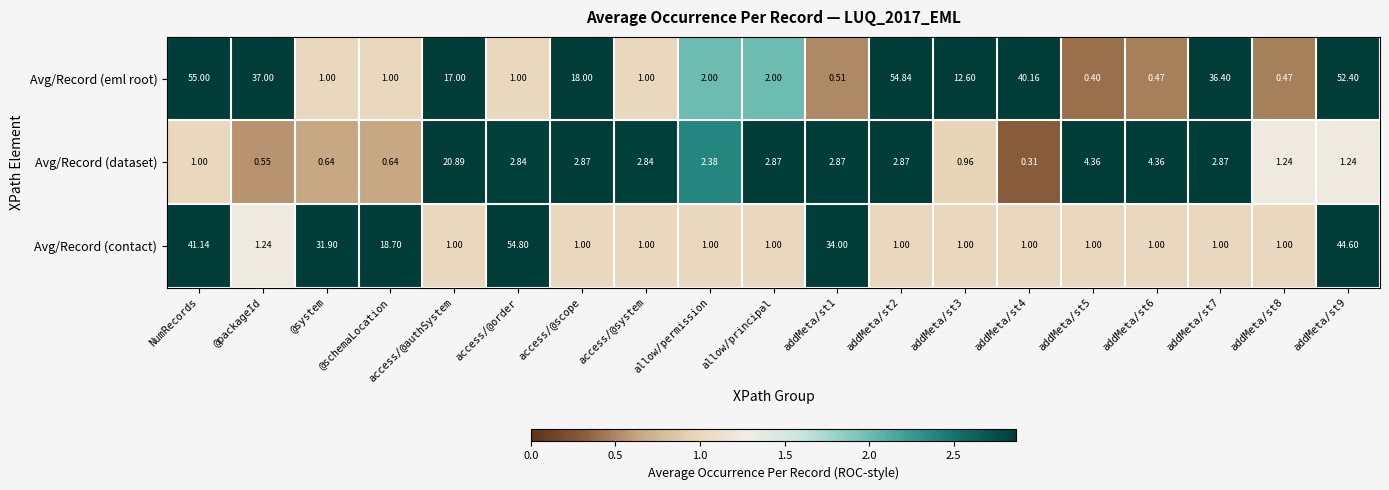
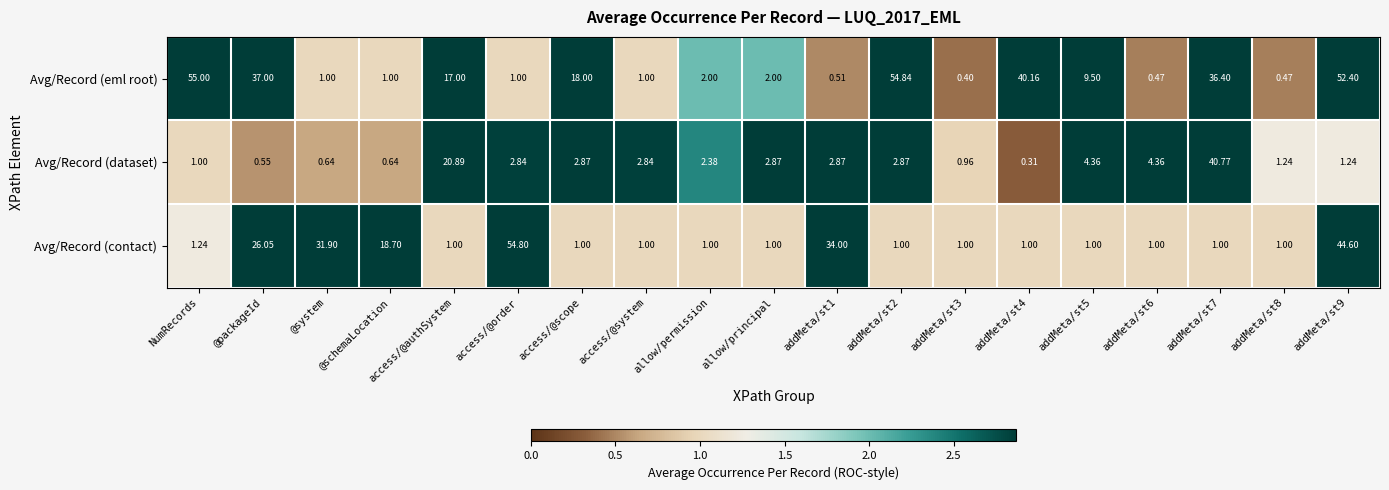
  {
    "Avg/Record (eml root)": {
      "NumRecords": 55.00,
      "@packageId": 37.00,
      "@system": 1.00,
      "@schemaLocation": 1.00,
      "access/@authSystem": 17.00,
      "access/@order": 1.00,
      "access/@scope": 18.00,
      "access/@system": 1.00,
      "allow/permission": 2.00,
      "allow/principal": 2.00,
      "addMeta/st1": 0.51,
      "addMeta/st2": 54.84,
-     "addMeta/st3": 12.60,
+     "addMeta/st3": 0.40,
      "addMeta/st4": 40.16,
-     "addMeta/st5": 0.40,
+     "addMeta/st5": 9.50,
      "addMeta/st6": 0.47,
      "addMeta/st7": 36.40,
      "addMeta/st8": 0.47,
      "addMeta/st9": 52.40
    },
    "Avg/Record (dataset)": {
      "NumRecords": 1.00,
      "@packageId": 0.55,
      "@system": 0.64,
      "@schemaLocation": 0.64,
      "access/@authSystem": 20.89,
      "access/@order": 2.84,
      "access/@scope": 2.87,
      "access/@system": 2.84,
      "allow/permission": 2.38,
      "allow/principal": 2.87,
      "addMeta/st1": 2.87,
      "addMeta/st2": 2.87,
      "addMeta/st3": 0.96,
      "addMeta/st4": 0.31,
      "addMeta/st5": 4.36,
      "addMeta/st6": 4.36,
-     "addMeta/st7": 2.87,
+     "addMeta/st7": 40.77,
      "addMeta/st8": 1.24,
      "addMeta/st9": 1.24
    },
    "Avg/Record (contact)": {
-     "NumRecords": 41.14,
-     "@packageId": 1.24,
+     "NumRecords": 1.24,
+     "@packageId": 26.05,
      "@system": 31.90,
      "@schemaLocation": 18.70,
      "access/@authSystem": 1.00,
      "access/@order": 54.80,
      "access/@scope": 1.00,
      "access/@system": 1.00,
      "allow/permission": 1.00,
      "allow/principal": 1.00,
      "addMeta/st1": 34.00,
      "addMeta/st2": 1.00,
      "addMeta/st3": 1.00,
      "addMeta/st4": 1.00,
      "addMeta/st5": 1.00,
      "addMeta/st6": 1.00,
      "addMeta/st7": 1.00,
      "addMeta/st8": 1.00,
      "addMeta/st9": 44.60
    }
  }
